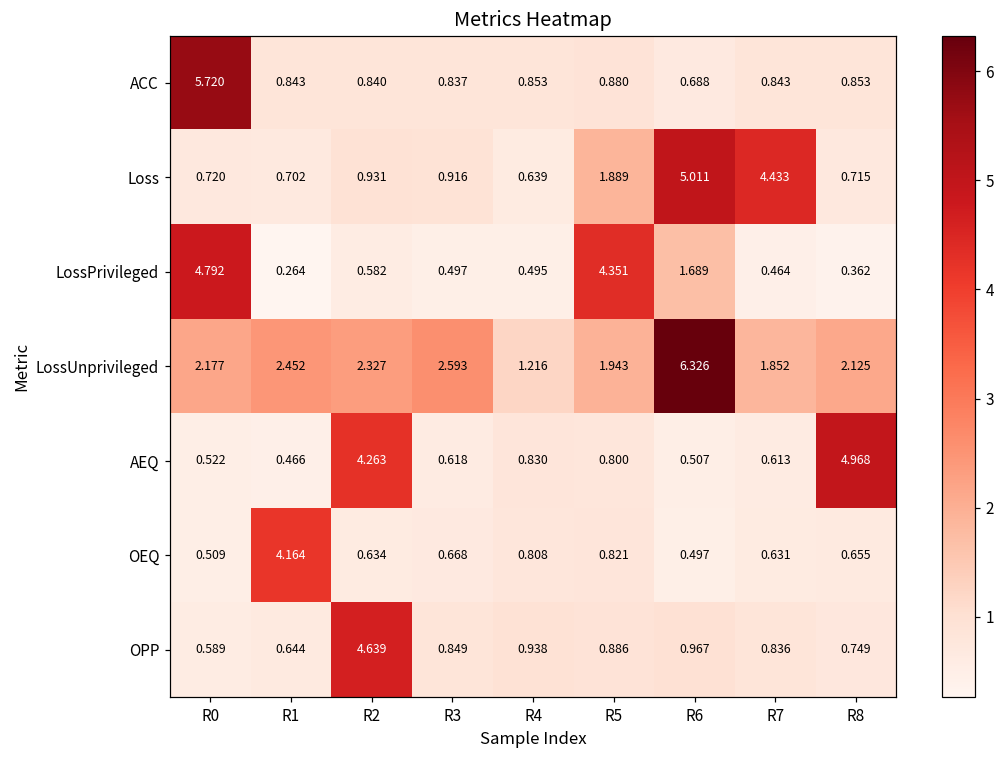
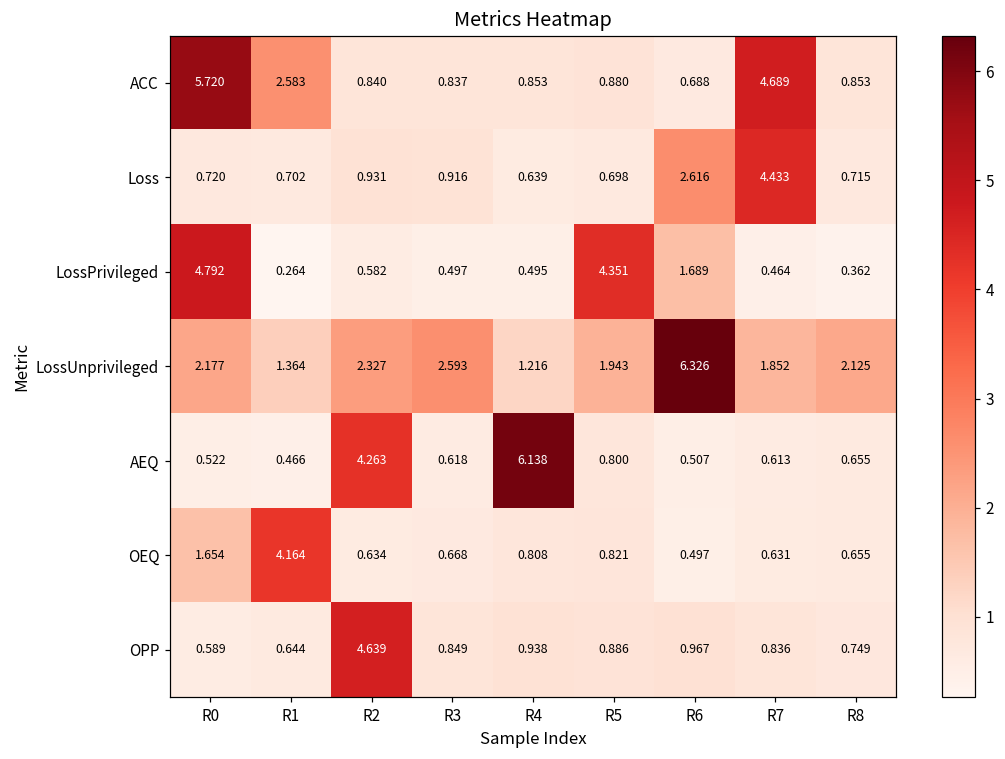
  {
    "ACC": {
      "R0": 5.720,
-     "R1": 0.843,
+     "R1": 2.583,
      "R2": 0.840,
      "R3": 0.837,
      "R4": 0.853,
      "R5": 0.880,
      "R6": 0.688,
-     "R7": 0.843,
+     "R7": 4.689,
      "R8": 0.853
    },
    "Loss": {
      "R0": 0.720,
      "R1": 0.702,
      "R2": 0.931,
      "R3": 0.916,
      "R4": 0.639,
-     "R5": 1.889,
-     "R6": 5.011,
+     "R5": 0.698,
+     "R6": 2.616,
      "R7": 4.433,
      "R8": 0.715
    },
    "LossPrivileged": {
      "R0": 4.792,
      "R1": 0.264,
      "R2": 0.582,
      "R3": 0.497,
      "R4": 0.495,
      "R5": 4.351,
      "R6": 1.689,
      "R7": 0.464,
      "R8": 0.362
    },
    "LossUnprivileged": {
      "R0": 2.177,
-     "R1": 2.452,
+     "R1": 1.364,
      "R2": 2.327,
      "R3": 2.593,
      "R4": 1.216,
      "R5": 1.943,
      "R6": 6.326,
      "R7": 1.852,
      "R8": 2.125
    },
    "AEQ": {
      "R0": 0.522,
      "R1": 0.466,
      "R2": 4.263,
      "R3": 0.618,
-     "R4": 0.830,
+     "R4": 6.138,
      "R5": 0.800,
      "R6": 0.507,
      "R7": 0.613,
-     "R8": 4.968
+     "R8": 0.655
    },
    "OEQ": {
-     "R0": 0.509,
+     "R0": 1.654,
      "R1": 4.164,
      "R2": 0.634,
      "R3": 0.668,
      "R4": 0.808,
      "R5": 0.821,
      "R6": 0.497,
      "R7": 0.631,
      "R8": 0.655
    },
    "OPP": {
      "R0": 0.589,
      "R1": 0.644,
      "R2": 4.639,
      "R3": 0.849,
      "R4": 0.938,
      "R5": 0.886,
      "R6": 0.967,
      "R7": 0.836,
      "R8": 0.749
    }
  }
